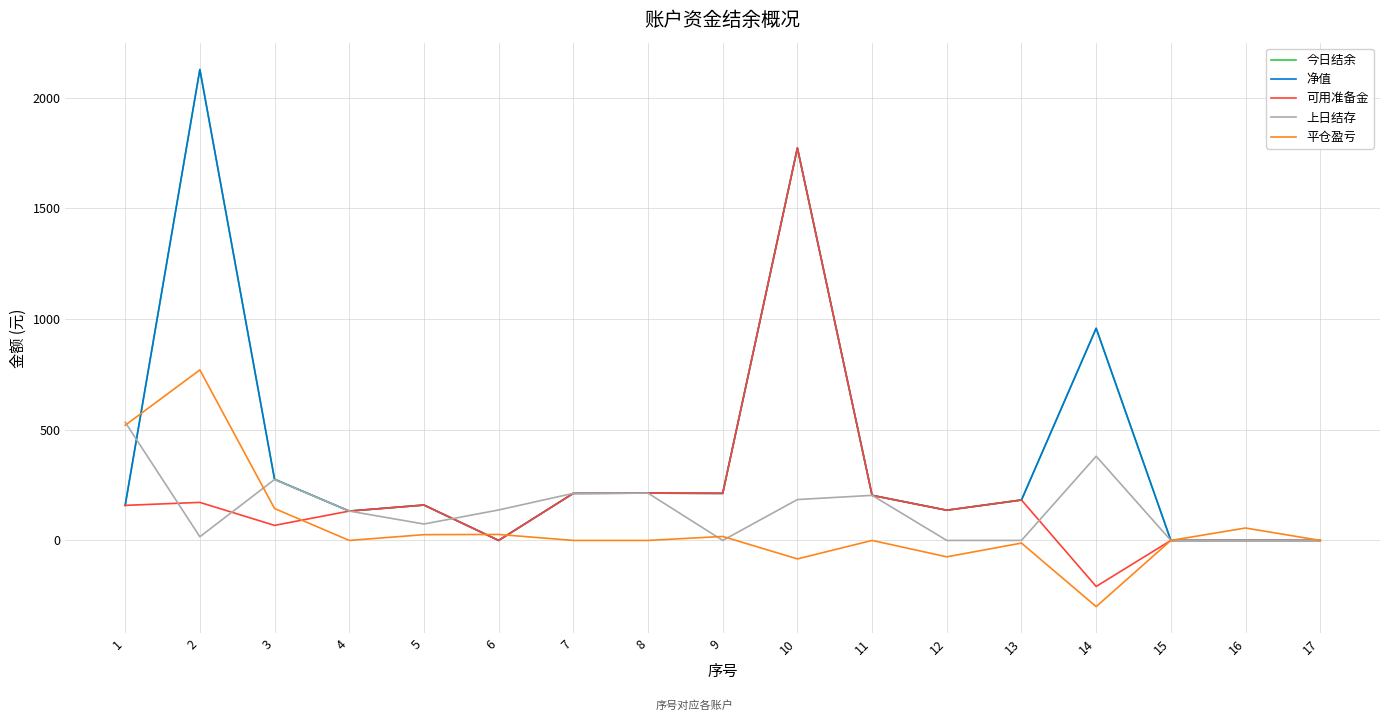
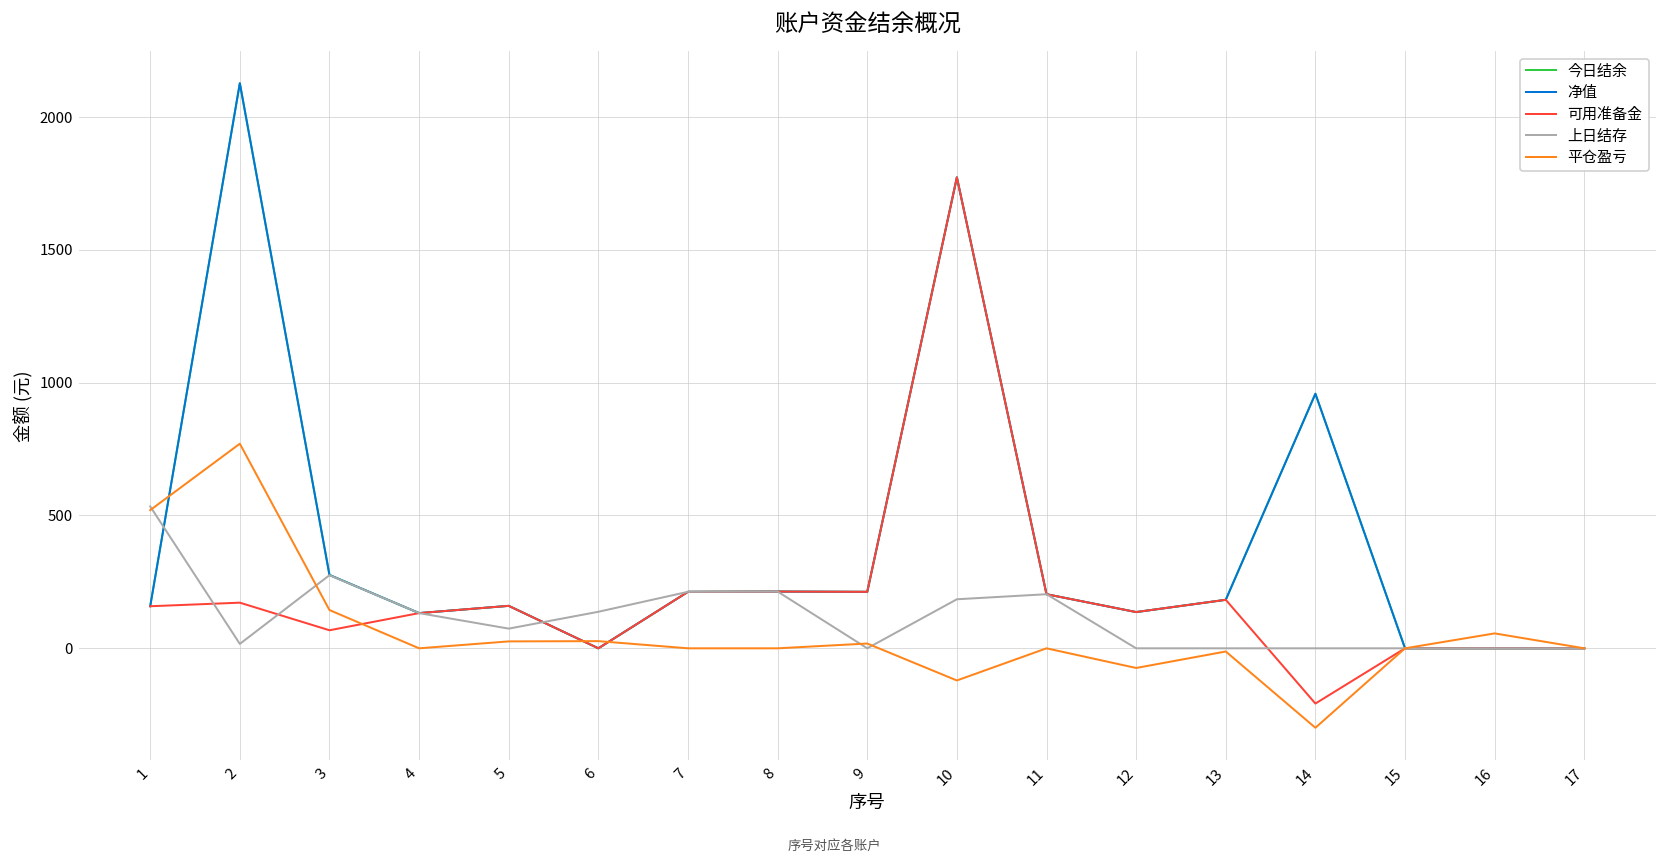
  {
    "净值": {
      "2": 2130,
      "14": 960
    },
    "可用准备金": {
      "2": 170,
      "3": 70,
      "14": -210
    },
    "上日结存": {
      "1": 530,
      "2": 20,
      "5": 70,
      "6": 140,
      "9": 0,
      "10": 180,
      "12": 0,
      "13": 0,
-     "14": 380
+     "14": 0
    },
    "平仓盈亏": {
      "1": 520,
      "2": 770,
      "3": 140,
      "4": 0,
      "5": 30,
      "6": 30,
      "7": 0,
      "8": 0,
      "9": 20,
-     "10": -80,
+     "10": -120,
      "11": 0,
      "12": -70,
      "13": -10,
      "14": -300,
      "16": 60
    }
  }
